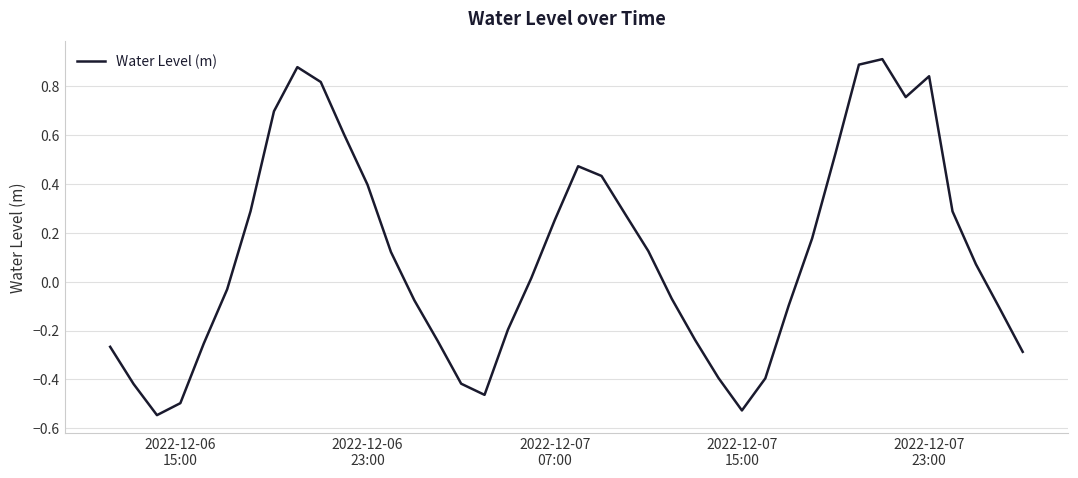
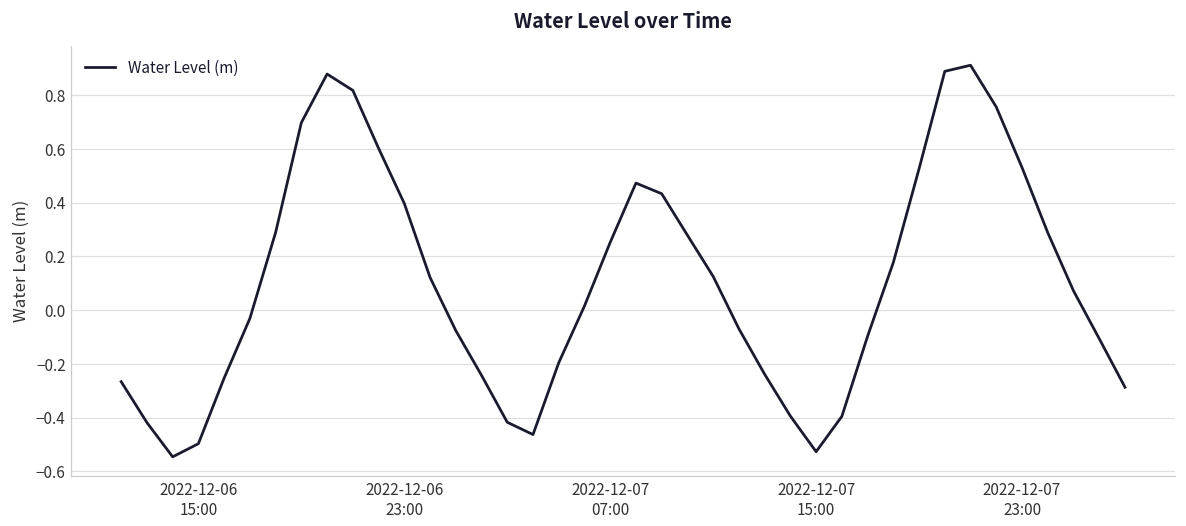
  {
    "2022-12-06 15:00": -0.50,
    "2022-12-06 23:00": 0.40,
    "2022-12-07 07:00": 0.25,
    "2022-12-07 15:00": -0.53,
-   "2022-12-07 23:00": 0.84
+   "2022-12-07 23:00": 0.53
  }
